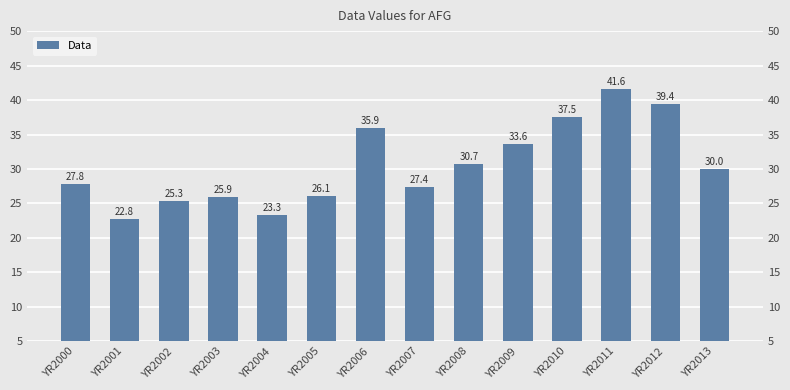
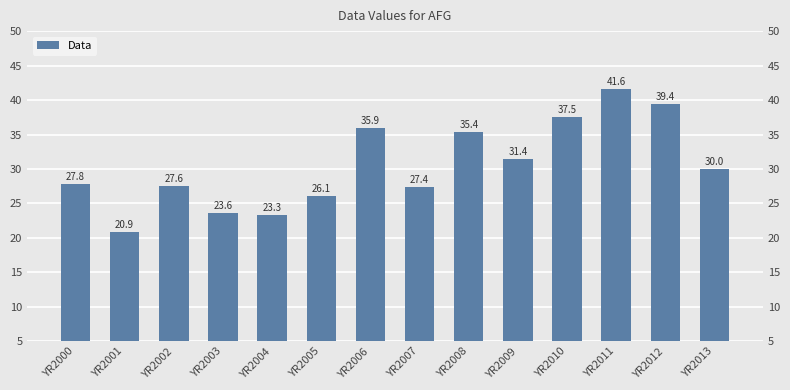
  {
    "YR2000": 27.8,
-   "YR2001": 22.8,
-   "YR2002": 25.3,
-   "YR2003": 25.9,
+   "YR2001": 20.9,
+   "YR2002": 27.6,
+   "YR2003": 23.6,
    "YR2004": 23.3,
    "YR2005": 26.1,
    "YR2006": 35.9,
    "YR2007": 27.4,
-   "YR2008": 30.7,
-   "YR2009": 33.6,
+   "YR2008": 35.4,
+   "YR2009": 31.4,
    "YR2010": 37.5,
    "YR2011": 41.6,
    "YR2012": 39.4,
    "YR2013": 30.0
  }
